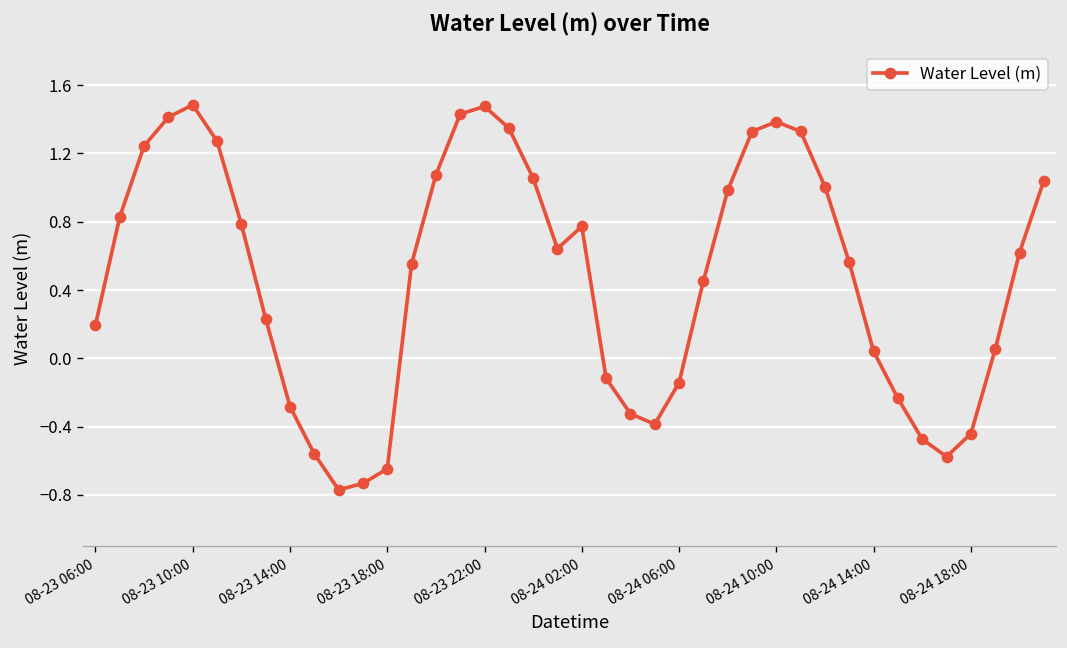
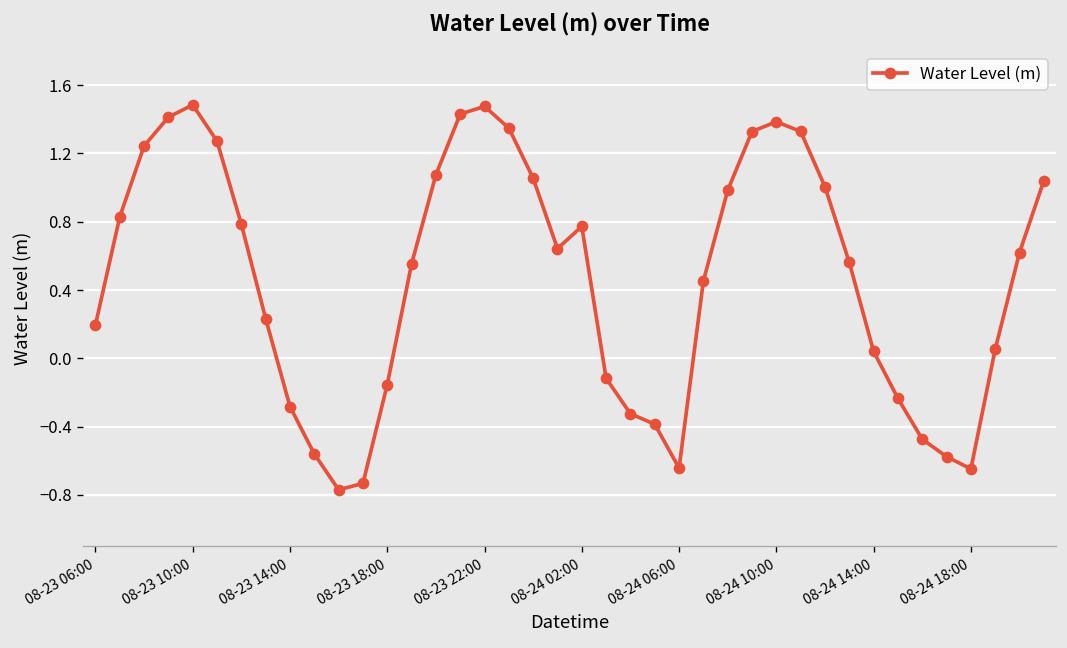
  {
    "08-23 06:00": 0.20,
    "08-23 10:00": 1.48,
    "08-23 14:00": -0.28,
-   "08-23 18:00": -0.65,
+   "08-23 18:00": -0.15,
    "08-23 22:00": 1.48,
    "08-24 02:00": 0.77,
-   "08-24 06:00": -0.14,
+   "08-24 06:00": -0.64,
    "08-24 10:00": 1.39,
    "08-24 14:00": 0.04,
-   "08-24 18:00": -0.44
+   "08-24 18:00": -0.65
  }
